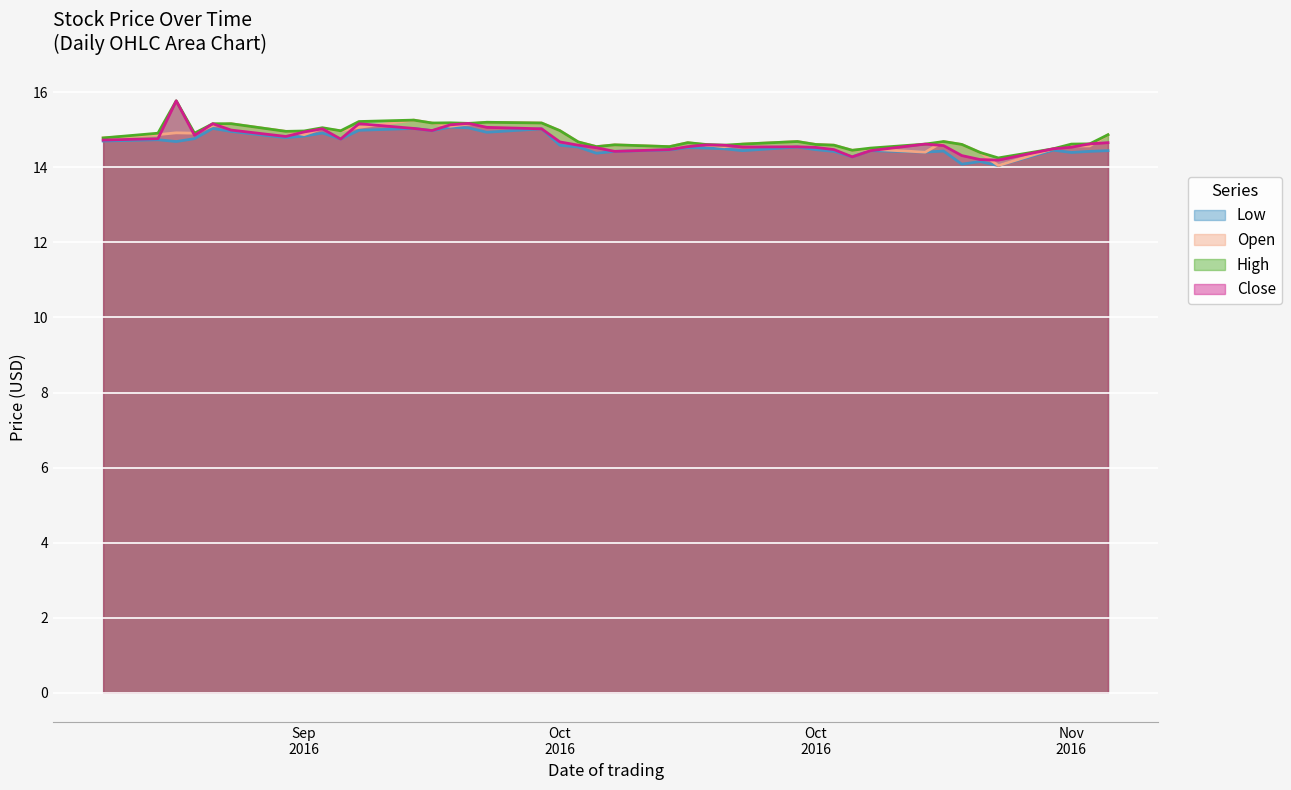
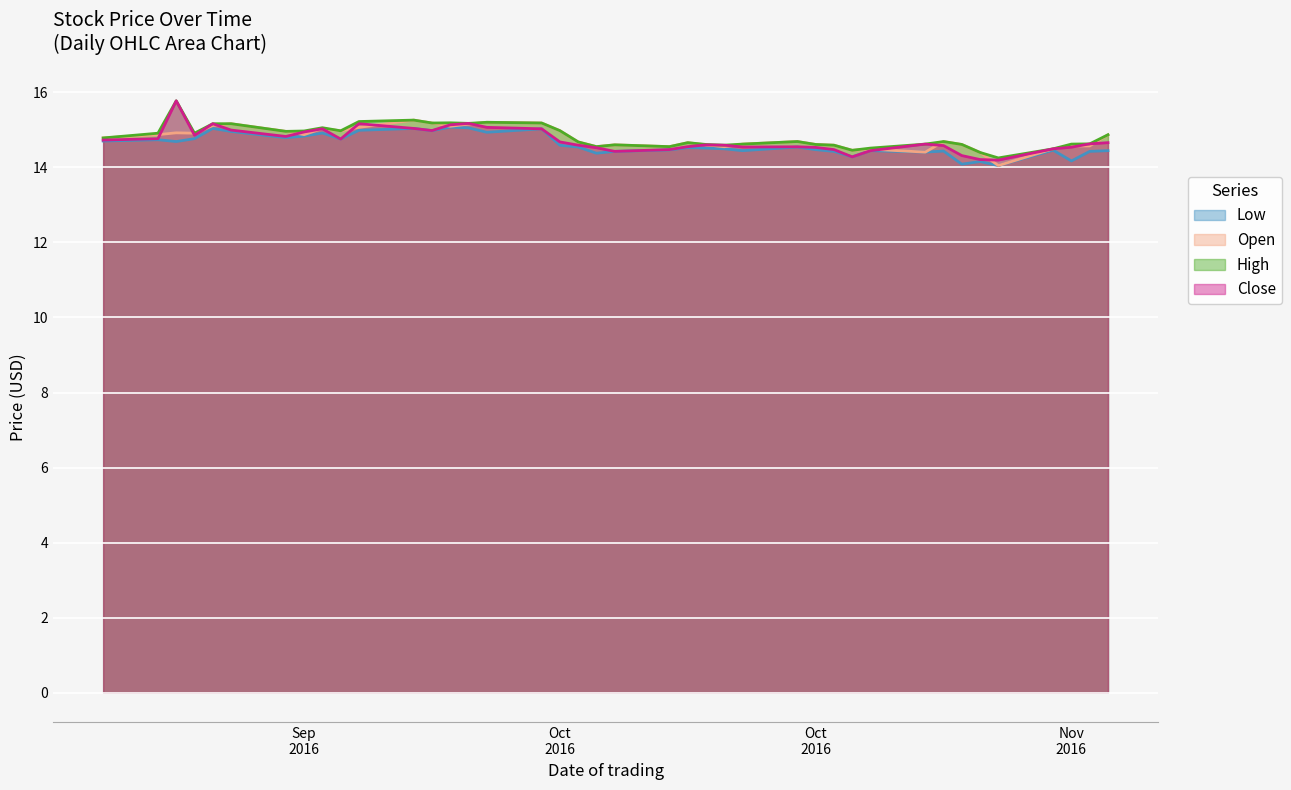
  {
    "Low": {
-     "Nov 2016": 14.4
+     "Nov 2016": 14.2
    }
  }
